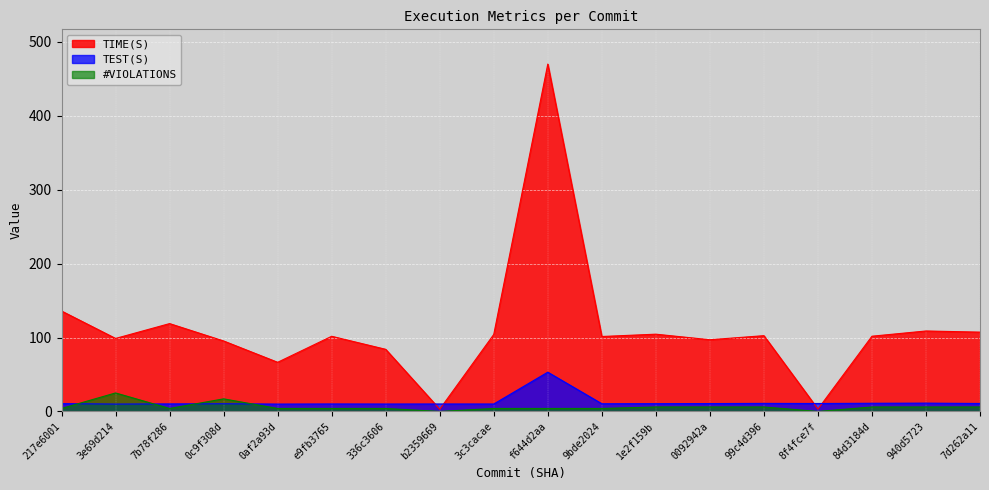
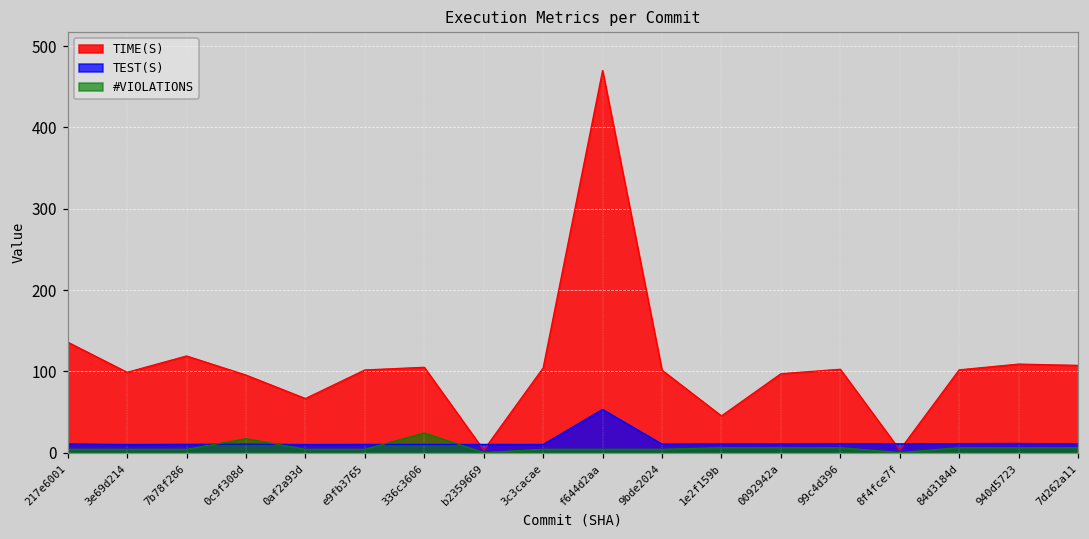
  {
    "TIME(S)": {
      "217e6001": 140,
      "3e69d214": 100,
      "7b78f286": 120,
      "0c9f308d": 100,
      "0af2a93d": 70,
      "e9fb3765": 100,
-     "336c3606": 80,
+     "336c3606": 100,
      "3c3cacae": 100,
      "f644d2aa": 470,
      "9bde2024": 100,
-     "1e2f159b": 100,
+     "1e2f159b": 50,
      "0092942a": 100,
      "99c4d396": 100,
      "84d3184d": 100,
      "940d5723": 110,
      "7d262a11": 110
    },
    "TEST(S)": {
      "217e6001": 10,
      "3e69d214": 10,
      "7b78f286": 10,
      "0c9f308d": 10,
      "0af2a93d": 10,
      "e9fb3765": 10,
      "336c3606": 10,
      "b2359669": 10,
      "3c3cacae": 10,
      "f644d2aa": 50,
      "9bde2024": 10,
      "1e2f159b": 10,
      "0092942a": 10,
      "99c4d396": 10,
      "8f4fce7f": 10,
      "84d3184d": 10,
      "940d5723": 10,
      "7d262a11": 10
    },
    "#VIOLATIONS": {
      "217e6001": 0,
-     "3e69d214": 30,
+     "3e69d214": 0,
      "7b78f286": 0,
      "0c9f308d": 20,
      "0af2a93d": 0,
      "e9fb3765": 0,
-     "336c3606": 0,
+     "336c3606": 20,
      "3c3cacae": 0,
      "f644d2aa": 0,
      "9bde2024": 0,
      "1e2f159b": 10,
      "0092942a": 10,
      "99c4d396": 10,
      "84d3184d": 10,
      "940d5723": 10,
      "7d262a11": 10
    }
  }
